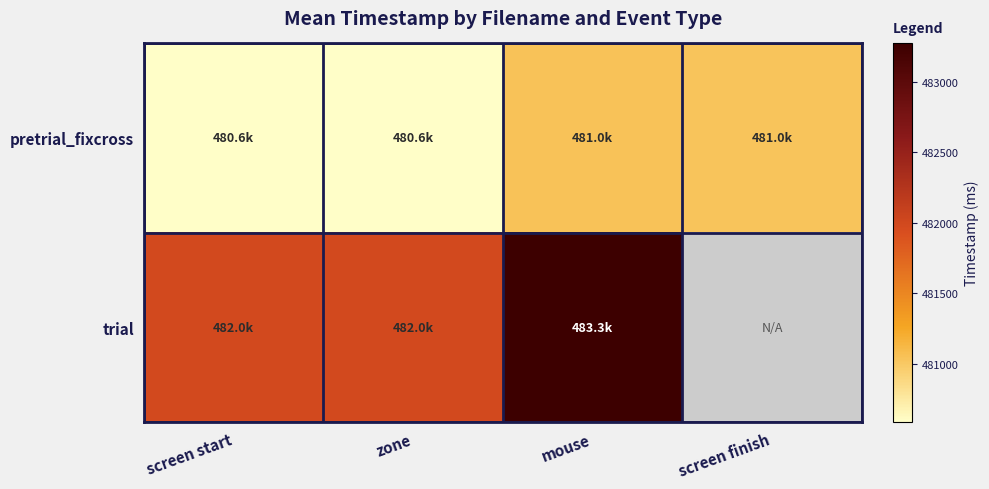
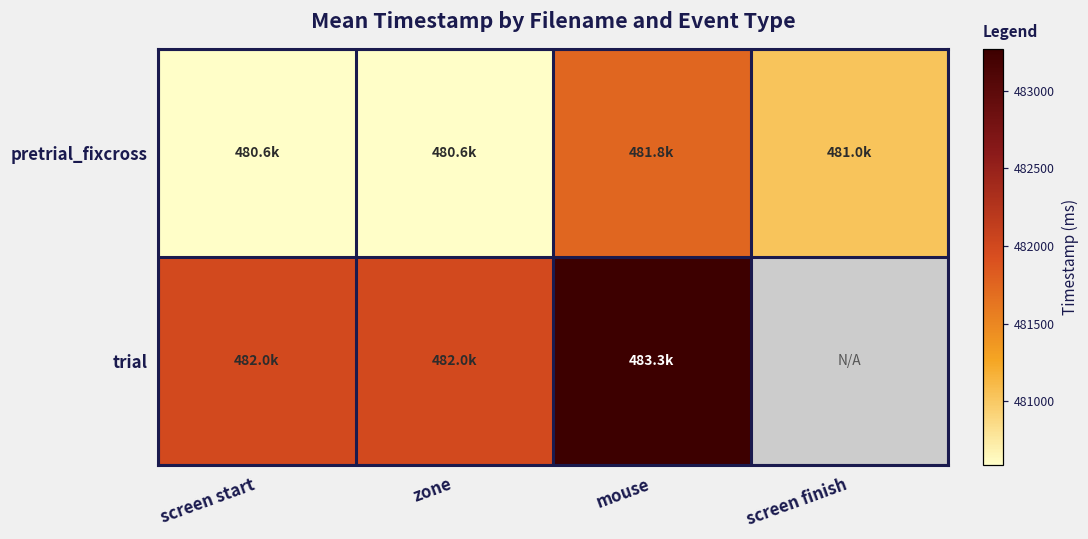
  {
    "pretrial_fixcross": {
      "screen start": "480.6k",
      "zone": "480.6k",
-     "mouse": "481.0k",
+     "mouse": "481.8k",
      "screen finish": "481.0k"
    },
    "trial": {
      "screen start": "482.0k",
      "zone": "482.0k",
      "mouse": "483.3k"
    }
  }
